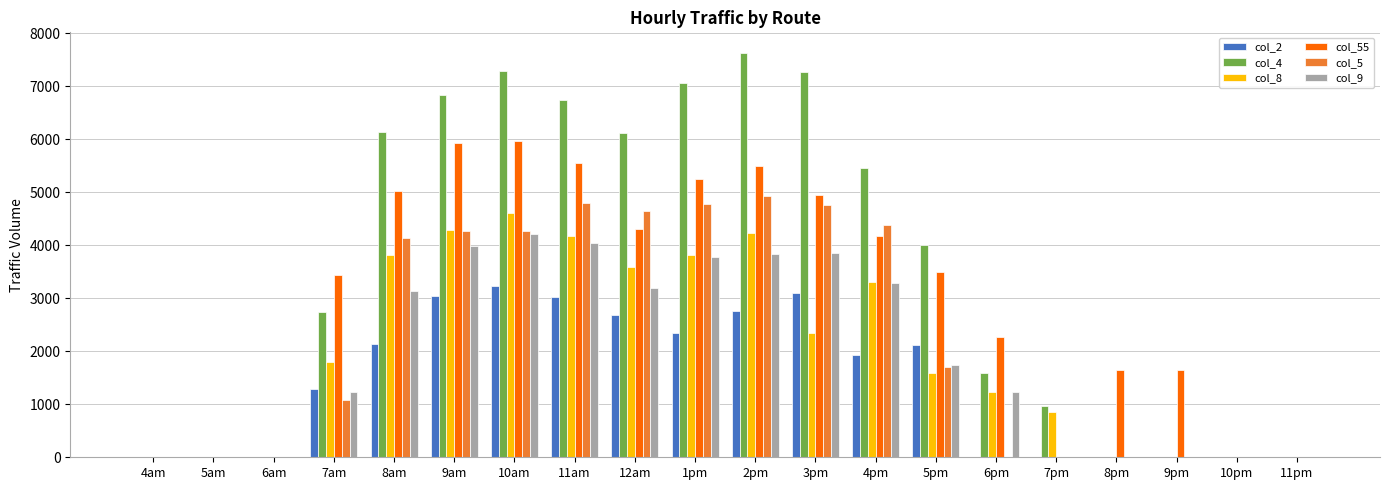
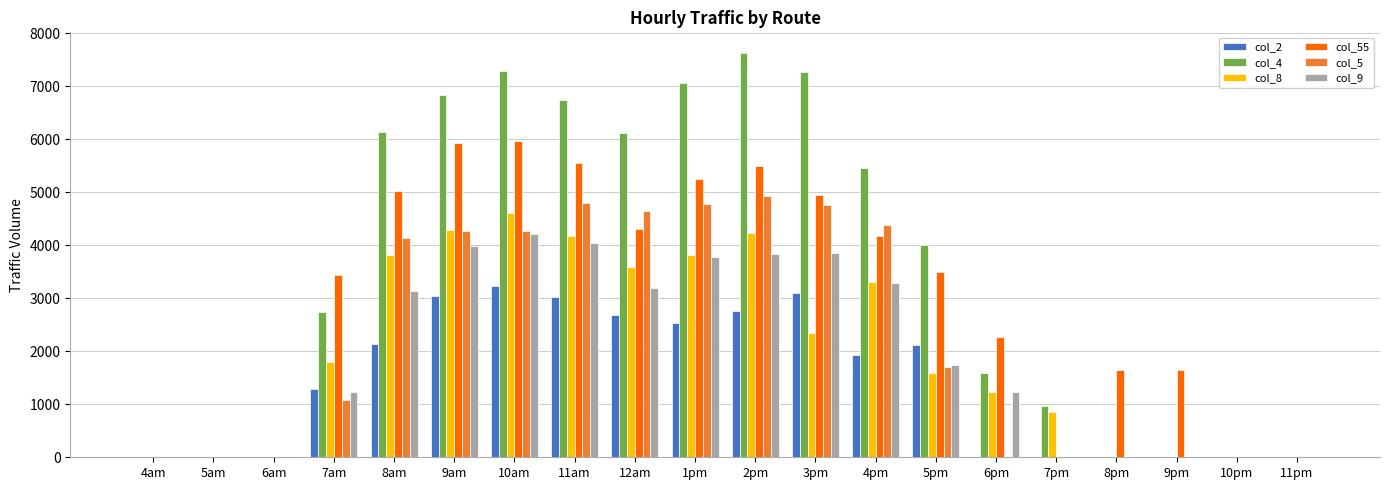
  {
    "col_2": {
      "4am": 0,
      "5am": 0,
      "6am": 0,
      "7am": 1300,
      "8am": 2100,
      "9am": 3100,
      "10am": 3200,
      "11am": 3000,
      "12am": 2700,
-     "1pm": 2300,
+     "1pm": 2500,
      "2pm": 2800,
      "3pm": 3100,
      "4pm": 1900,
      "5pm": 2100,
      "6pm": 0,
      "7pm": 0,
      "8pm": 0,
      "9pm": 0,
      "10pm": 0,
      "11pm": 0
    },
    "col_4": {
      "4am": 0,
      "5am": 0,
      "6am": 0,
      "7am": 2700,
      "8am": 6100,
      "9am": 6800,
      "10am": 7300,
      "11am": 6700,
      "12am": 6100,
      "1pm": 7100,
      "2pm": 7600,
      "3pm": 7300,
      "4pm": 5500,
      "5pm": 4000,
      "6pm": 1600,
      "7pm": 1000,
      "8pm": 0,
      "9pm": 0,
      "10pm": 0,
      "11pm": 0
    },
    "col_8": {
      "4am": 0,
      "5am": 0,
      "6am": 0,
      "7am": 1800,
      "8am": 3800,
      "9am": 4300,
      "10am": 4600,
      "11am": 4200,
      "12am": 3600,
      "1pm": 3800,
      "2pm": 4200,
      "3pm": 2400,
      "4pm": 3300,
      "5pm": 1600,
      "6pm": 1200,
      "7pm": 900,
      "8pm": 0,
      "9pm": 0,
      "10pm": 0,
      "11pm": 0
    },
    "col_9": {
      "4am": 0,
      "5am": 0,
      "6am": 0,
      "7am": 1200,
      "8am": 3100,
      "9am": 4000,
      "10am": 4200,
      "11am": 4000,
      "12am": 3200,
      "1pm": 3800,
      "2pm": 3800,
      "3pm": 3800,
      "4pm": 3300,
      "5pm": 1700,
      "6pm": 1200,
      "7pm": 0,
      "8pm": 0,
      "9pm": 0,
      "10pm": 0,
      "11pm": 0
    }
  }
